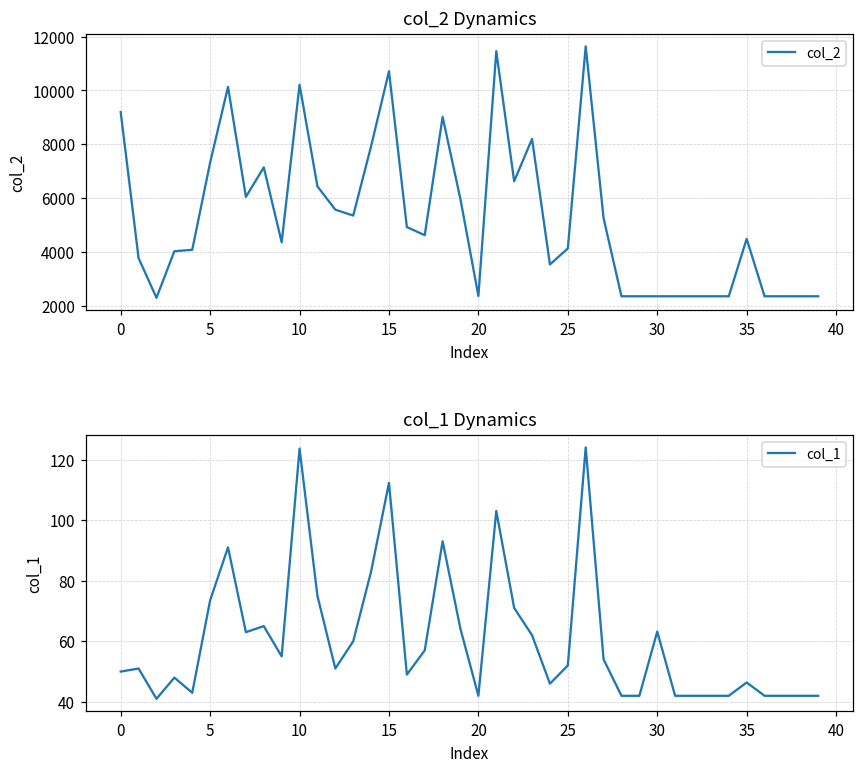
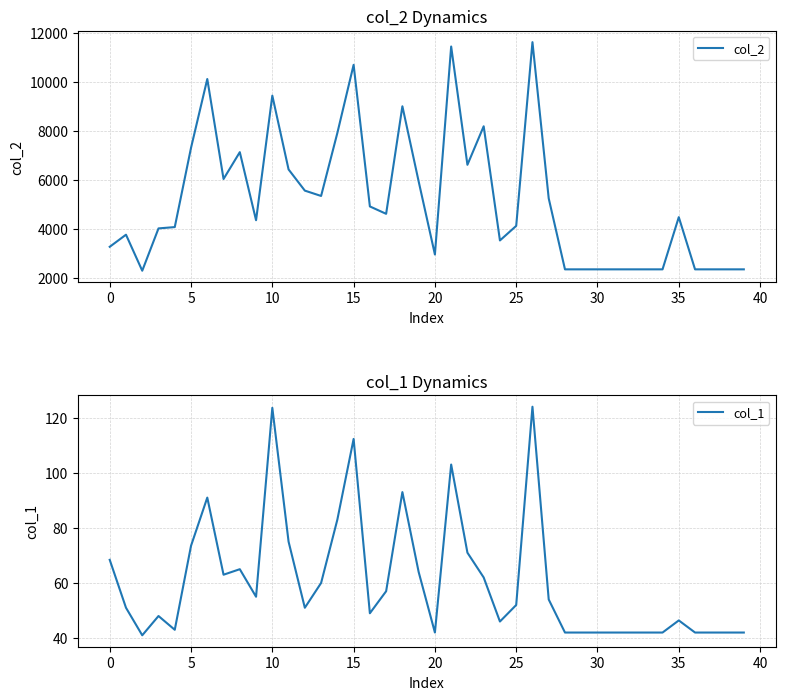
  {
    "col_2 Dynamics": {
-     "0": 9200,
+     "0": 3300,
      "5": 7300,
-     "10": 10200,
+     "10": 9500,
      "15": 10700,
-     "20": 2400,
+     "20": 3000,
      "25": 4100,
      "30": 2400,
      "35": 4500
    },
    "col_1 Dynamics": {
-     "0": 50,
+     "0": 68,
      "5": 74,
      "10": 124,
      "15": 112,
      "20": 42,
      "25": 52,
-     "30": 63,
+     "30": 42,
      "35": 46
    }
  }
